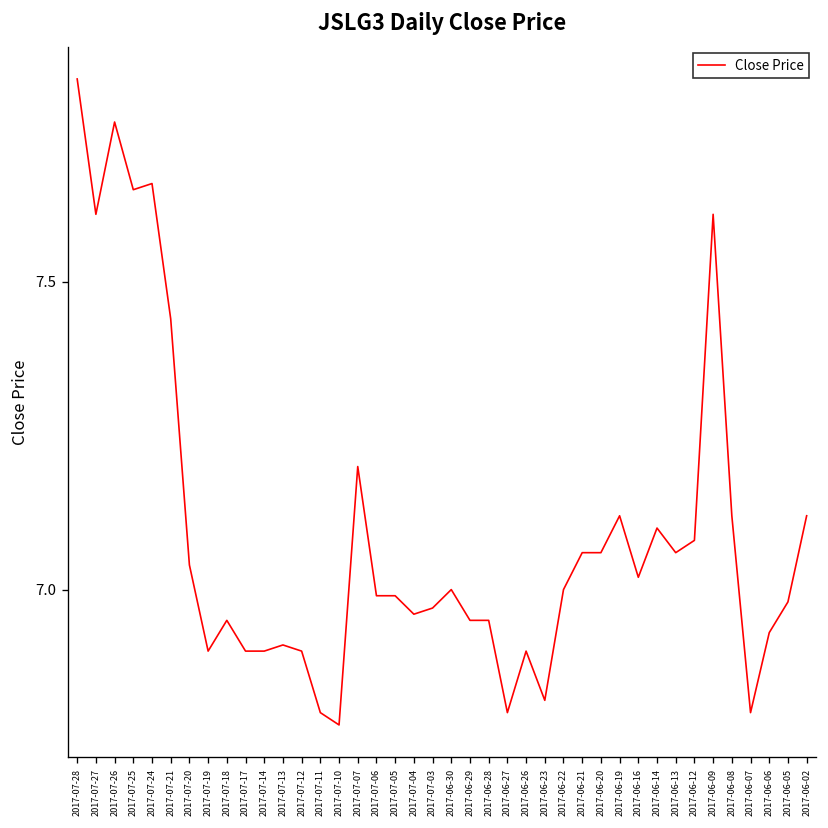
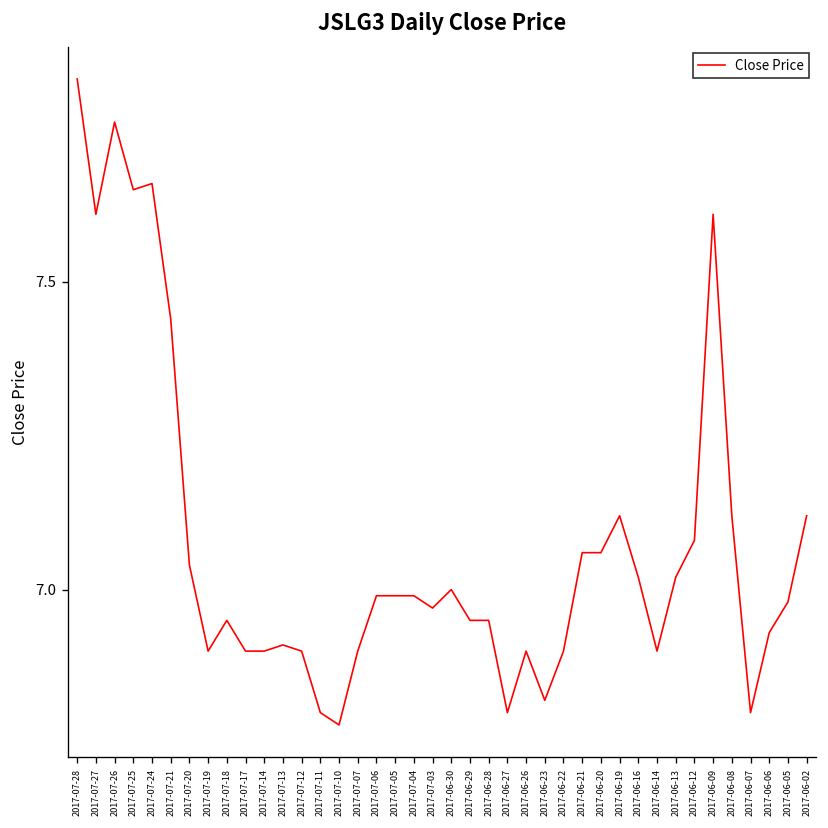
  {
    "2017-07-28": 7.83,
    "2017-07-27": 7.61,
    "2017-07-26": 7.76,
    "2017-07-25": 7.65,
    "2017-07-24": 7.66,
    "2017-07-21": 7.44,
    "2017-07-20": 7.04,
    "2017-07-19": 6.90,
    "2017-07-18": 6.95,
    "2017-07-17": 6.90,
    "2017-07-14": 6.90,
    "2017-07-13": 6.91,
    "2017-07-12": 6.90,
    "2017-07-11": 6.80,
    "2017-07-10": 6.78,
-   "2017-07-07": 7.2,
+   "2017-07-07": 6.9,
    "2017-07-06": 6.99,
    "2017-07-05": 6.99,
-   "2017-07-04": 6.96,
+   "2017-07-04": 6.99,
    "2017-07-03": 6.97,
    "2017-06-30": 7.00,
    "2017-06-29": 6.95,
    "2017-06-28": 6.95,
    "2017-06-27": 6.80,
    "2017-06-26": 6.90,
    "2017-06-23": 6.82,
-   "2017-06-22": 7.0,
+   "2017-06-22": 6.9,
    "2017-06-21": 7.06,
    "2017-06-20": 7.06,
    "2017-06-19": 7.12,
    "2017-06-16": 7.02,
-   "2017-06-14": 7.1,
-   "2017-06-13": 7.06,
+   "2017-06-14": 6.9,
+   "2017-06-13": 7.02,
    "2017-06-12": 7.08,
    "2017-06-09": 7.61,
    "2017-06-08": 7.12,
    "2017-06-07": 6.80,
    "2017-06-06": 6.93,
    "2017-06-05": 6.98,
    "2017-06-02": 7.12
  }
